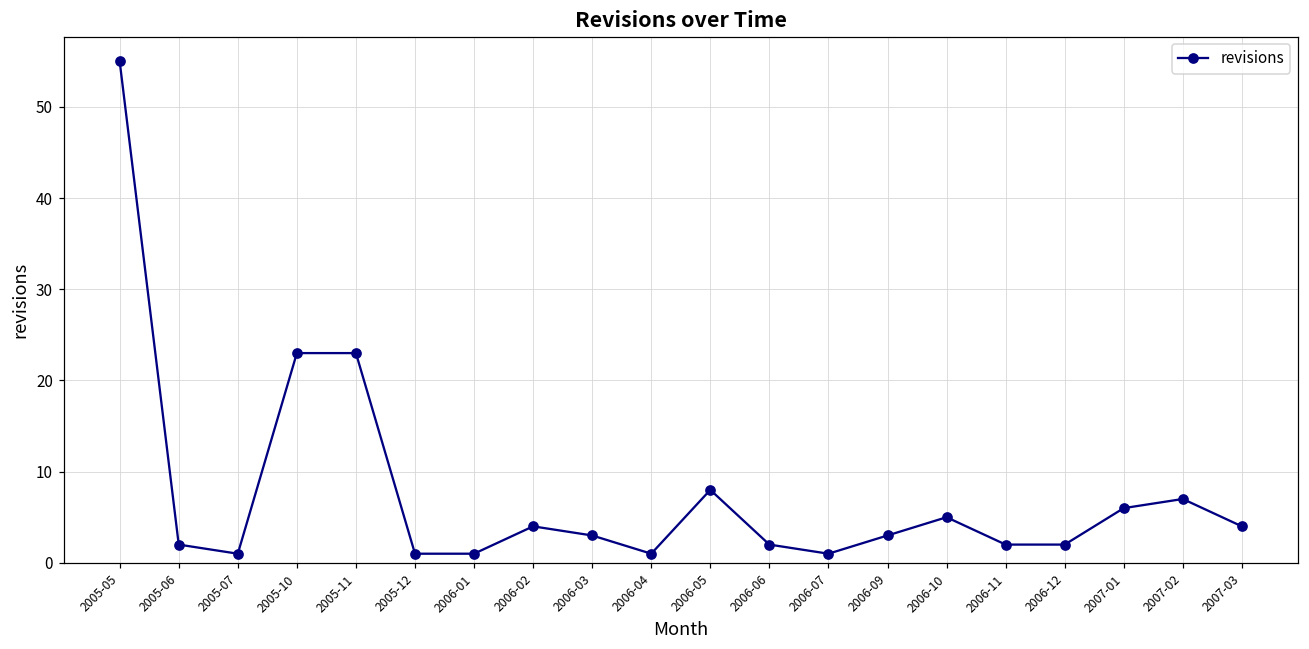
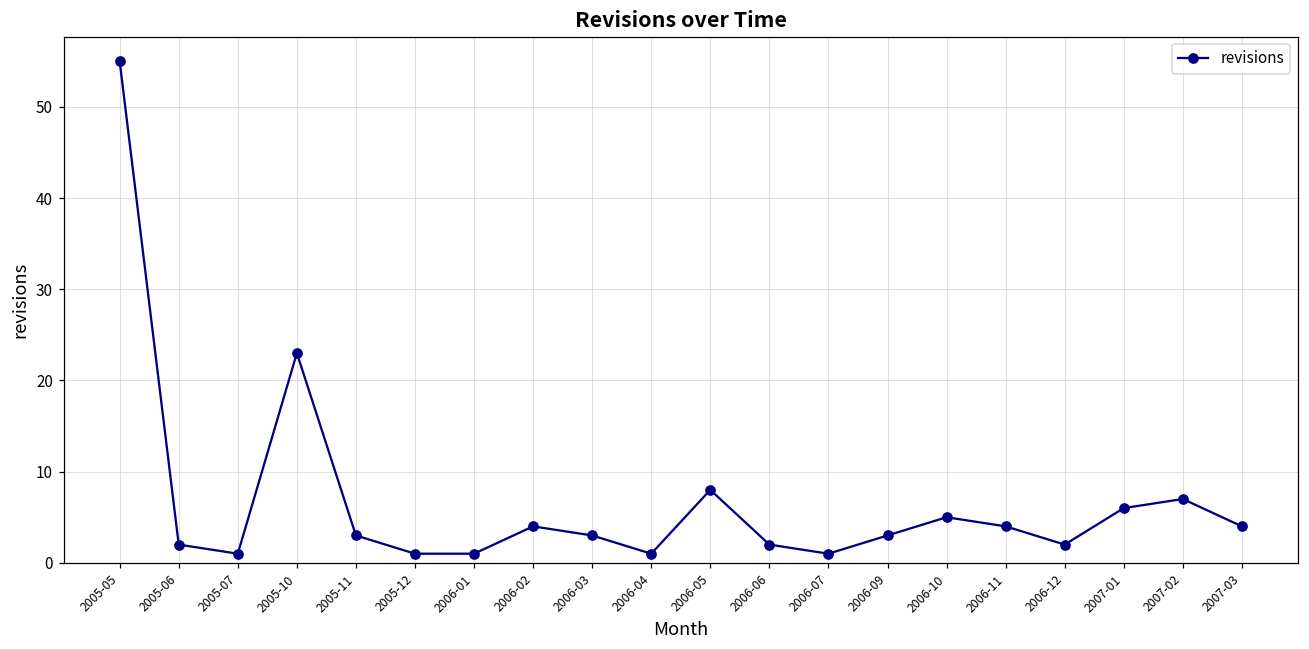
  {
    "2005-05": 55,
    "2005-06": 2,
    "2005-07": 1,
    "2005-10": 23,
-   "2005-11": 23,
+   "2005-11": 3,
    "2005-12": 1,
    "2006-01": 1,
    "2006-02": 4,
    "2006-03": 3,
    "2006-04": 1,
    "2006-05": 8,
    "2006-06": 2,
    "2006-07": 1,
    "2006-09": 3,
    "2006-10": 5,
-   "2006-11": 2,
+   "2006-11": 4,
    "2006-12": 2,
    "2007-01": 6,
    "2007-02": 7,
    "2007-03": 4
  }
